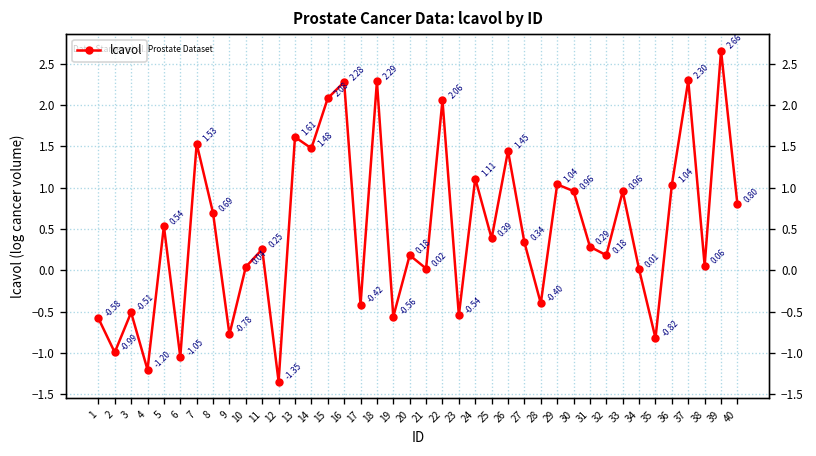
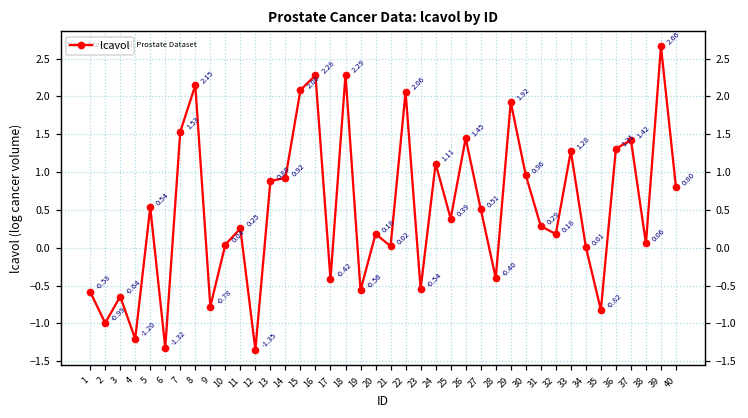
  {
    "1": -0.58,
    "2": -0.99,
-   "3": -0.51,
+   "3": -0.64,
    "4": -1.20,
    "5": 0.54,
-   "6": -1.05,
+   "6": -1.32,
    "7": 1.53,
-   "8": 0.69,
+   "8": 2.15,
    "9": -0.78,
    "11": 0.25,
    "12": -1.35,
-   "13": 1.61,
-   "14": 1.48,
+   "13": 0.88,
+   "14": 0.92,
    "16": 2.28,
    "17": -0.42,
    "18": 2.29,
    "19": -0.56,
    "20": 0.18,
    "21": 0.02,
    "22": 2.06,
    "23": -0.54,
    "24": 1.11,
    "25": 0.39,
    "26": 1.45,
-   "27": 0.34,
+   "27": 0.51,
    "28": -0.40,
-   "29": 1.04,
+   "29": 1.92,
    "30": 0.96,
    "31": 0.29,
    "32": 0.18,
-   "33": 0.96,
+   "33": 1.28,
    "34": 0.01,
    "35": -0.82,
-   "36": 1.04,
-   "37": 2.30,
+   "36": 1.31,
+   "37": 1.42,
    "38": 0.06,
    "39": 2.66,
    "40": 0.80
  }
